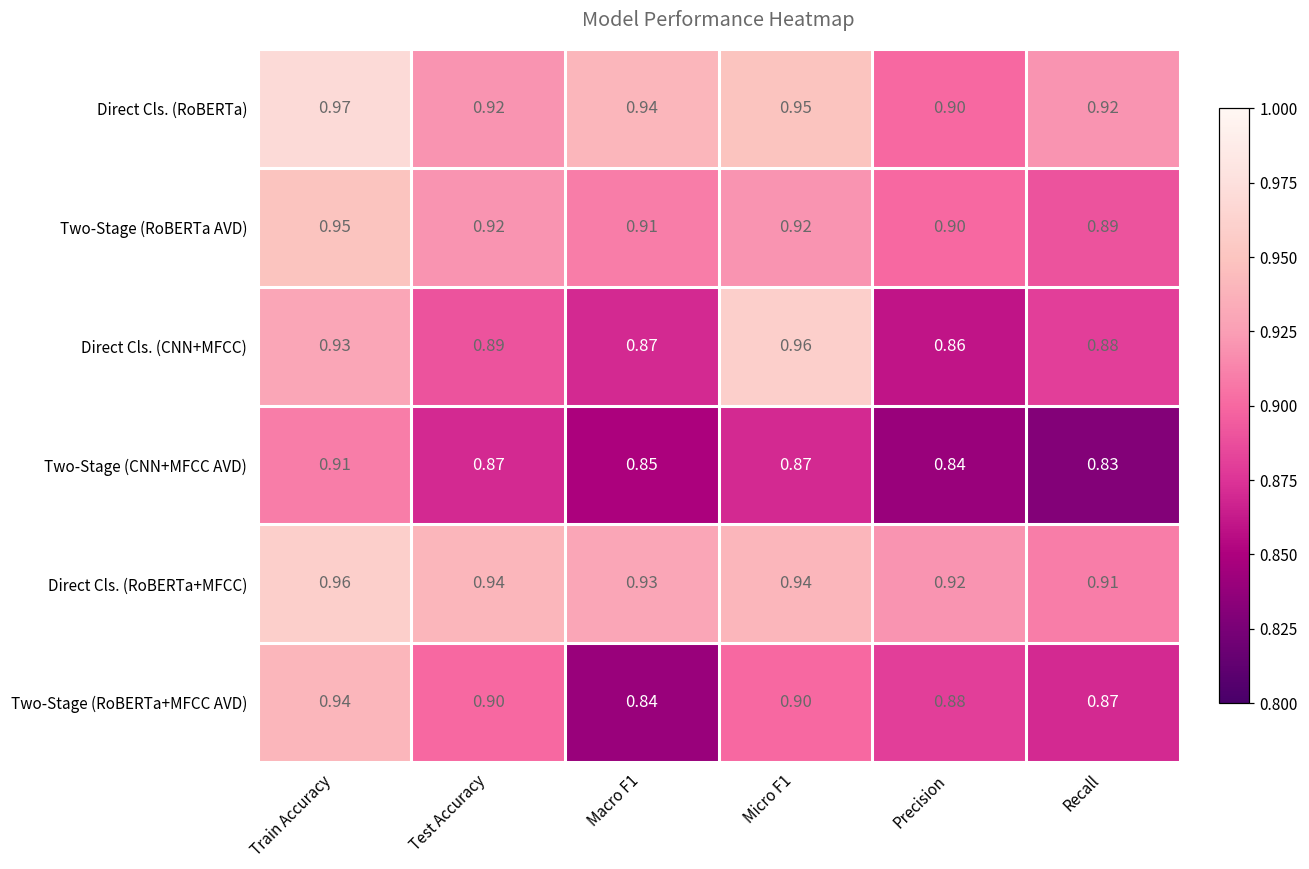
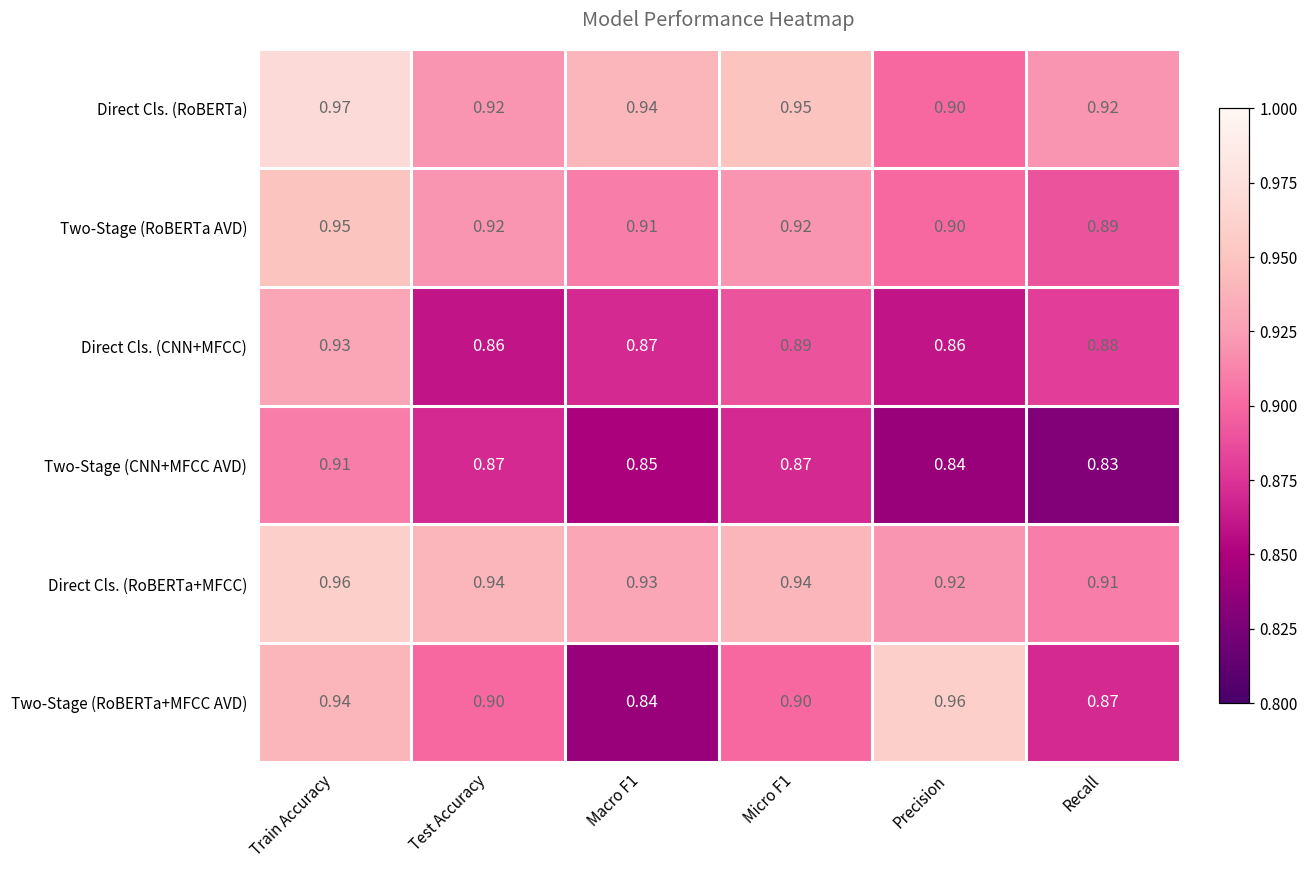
  {
    "Direct Cls. (RoBERTa)": {
      "Train Accuracy": 0.97,
      "Test Accuracy": 0.92,
      "Macro F1": 0.94,
      "Micro F1": 0.95,
      "Precision": 0.90,
      "Recall": 0.92
    },
    "Two-Stage (RoBERTa AVD)": {
      "Train Accuracy": 0.95,
      "Test Accuracy": 0.92,
      "Macro F1": 0.91,
      "Micro F1": 0.92,
      "Precision": 0.90,
      "Recall": 0.89
    },
    "Direct Cls. (CNN+MFCC)": {
      "Train Accuracy": 0.93,
-     "Test Accuracy": 0.89,
+     "Test Accuracy": 0.86,
      "Macro F1": 0.87,
-     "Micro F1": 0.96,
+     "Micro F1": 0.89,
      "Precision": 0.86,
      "Recall": 0.88
    },
    "Two-Stage (CNN+MFCC AVD)": {
      "Train Accuracy": 0.91,
      "Test Accuracy": 0.87,
      "Macro F1": 0.85,
      "Micro F1": 0.87,
      "Precision": 0.84,
      "Recall": 0.83
    },
    "Direct Cls. (RoBERTa+MFCC)": {
      "Train Accuracy": 0.96,
      "Test Accuracy": 0.94,
      "Macro F1": 0.93,
      "Micro F1": 0.94,
      "Precision": 0.92,
      "Recall": 0.91
    },
    "Two-Stage (RoBERTa+MFCC AVD)": {
      "Train Accuracy": 0.94,
      "Test Accuracy": 0.90,
      "Macro F1": 0.84,
      "Micro F1": 0.90,
-     "Precision": 0.88,
+     "Precision": 0.96,
      "Recall": 0.87
    }
  }
